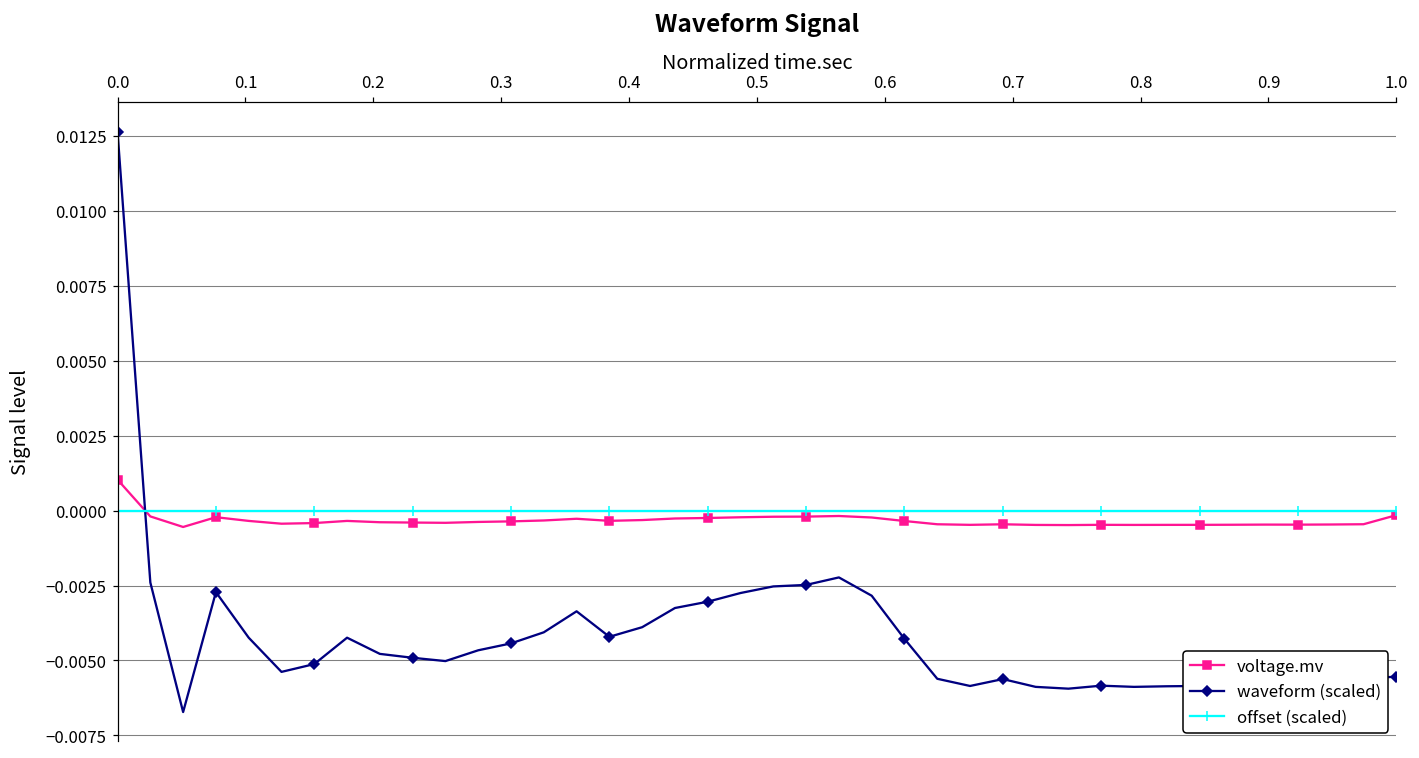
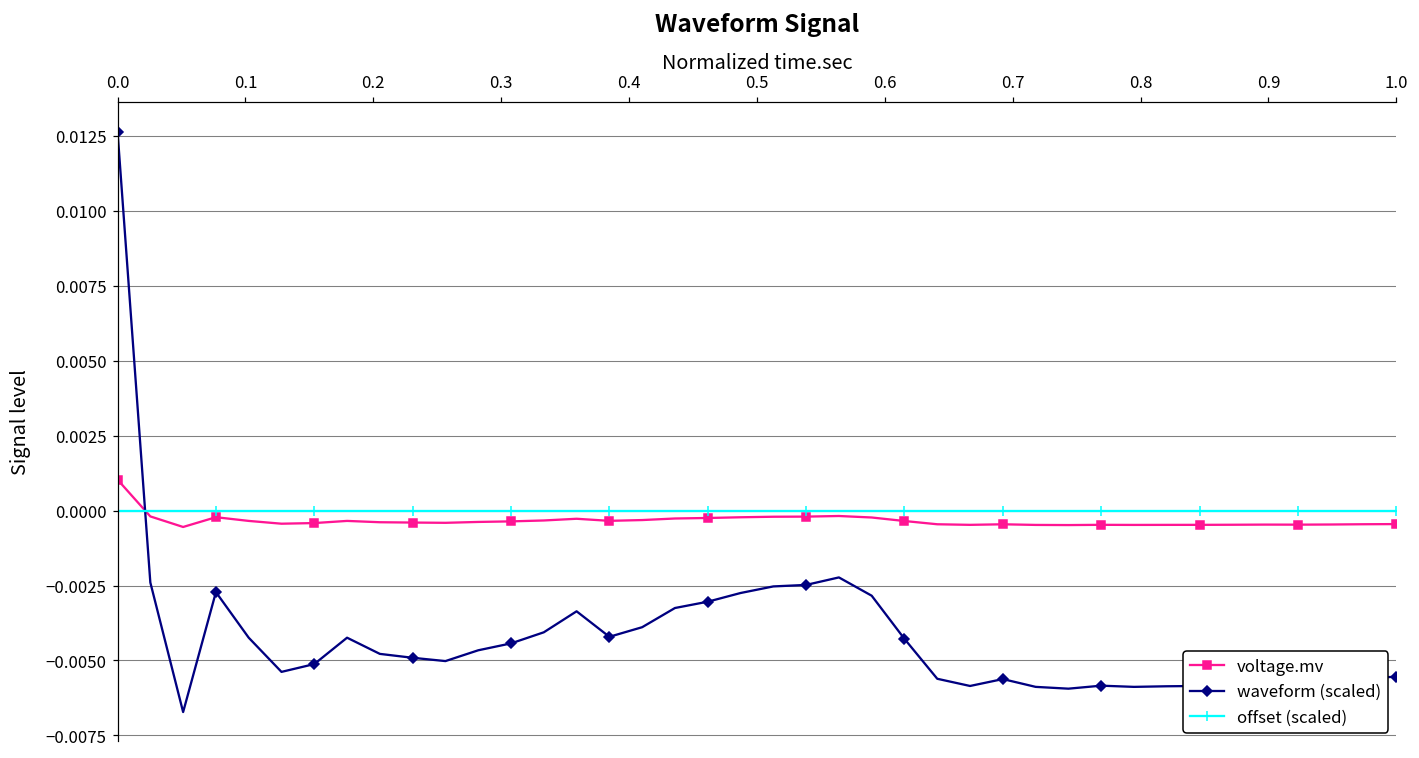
  {
    "voltage.mv": {
      "0.0": 0.0010,
-     "1.0": -0.0002
+     "1.0": -0.0005
    },
    "waveform (scaled)": {
      "0.0": 0.0126,
      "1.0": -0.0055
    },
    "offset (scaled)": {
      "0.0": 0.0000,
      "1.0": 0.0000
    }
  }
